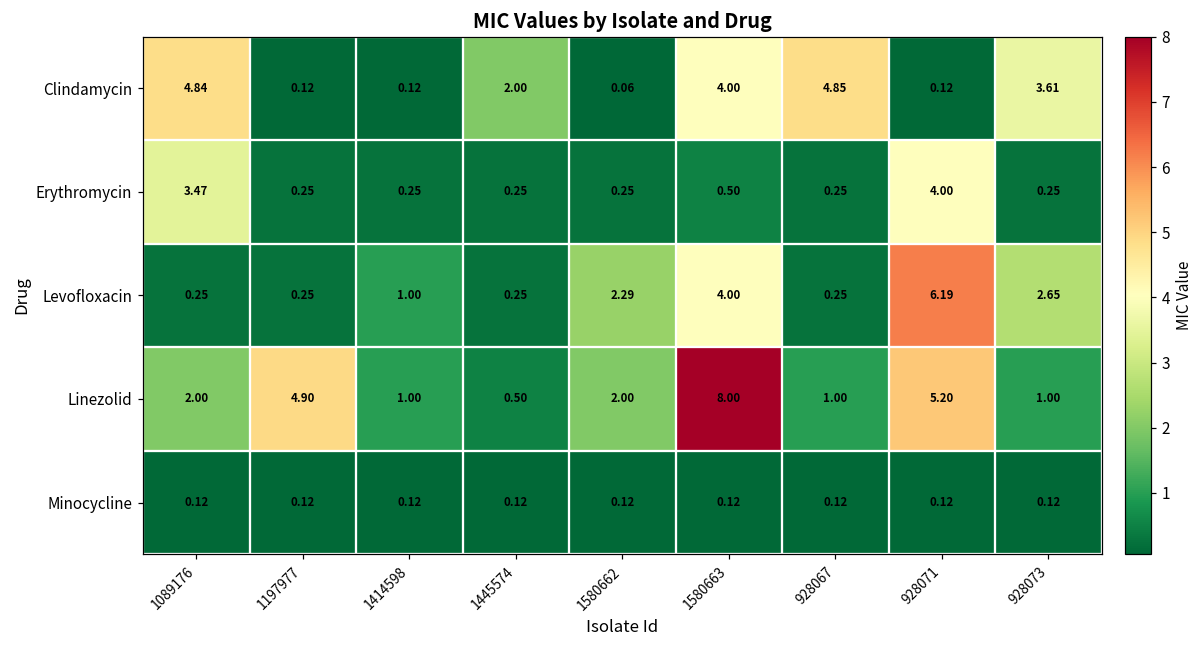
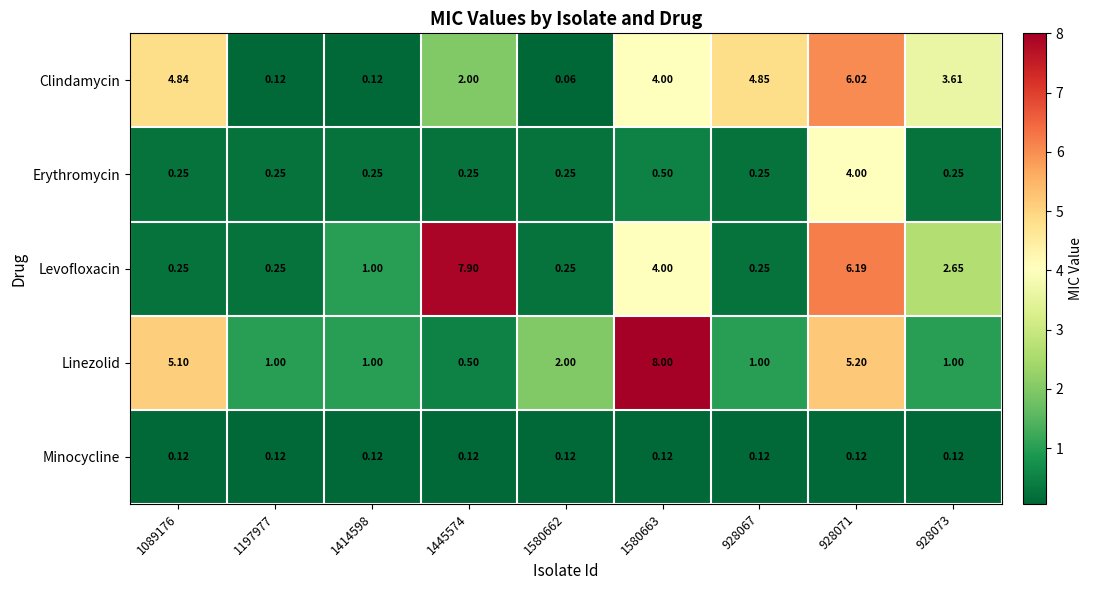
  {
    "Clindamycin": {
      "1089176": 4.84,
      "1197977": 0.12,
      "1414598": 0.12,
      "1445574": 2.00,
      "1580662": 0.06,
      "1580663": 4.00,
      "928067": 4.85,
-     "928071": 0.12,
+     "928071": 6.02,
      "928073": 3.61
    },
    "Erythromycin": {
-     "1089176": 3.47,
+     "1089176": 0.25,
      "1197977": 0.25,
      "1414598": 0.25,
      "1445574": 0.25,
      "1580662": 0.25,
      "1580663": 0.50,
      "928067": 0.25,
      "928071": 4.00,
      "928073": 0.25
    },
    "Levofloxacin": {
      "1089176": 0.25,
      "1197977": 0.25,
      "1414598": 1.00,
-     "1445574": 0.25,
-     "1580662": 2.29,
+     "1445574": 7.90,
+     "1580662": 0.25,
      "1580663": 4.00,
      "928067": 0.25,
      "928071": 6.19,
      "928073": 2.65
    },
    "Linezolid": {
-     "1089176": 2.00,
-     "1197977": 4.90,
+     "1089176": 5.10,
+     "1197977": 1.00,
      "1414598": 1.00,
      "1445574": 0.50,
      "1580662": 2.00,
      "1580663": 8.00,
      "928067": 1.00,
      "928071": 5.20,
      "928073": 1.00
    },
    "Minocycline": {
      "1089176": 0.12,
      "1197977": 0.12,
      "1414598": 0.12,
      "1445574": 0.12,
      "1580662": 0.12,
      "1580663": 0.12,
      "928067": 0.12,
      "928071": 0.12,
      "928073": 0.12
    }
  }
